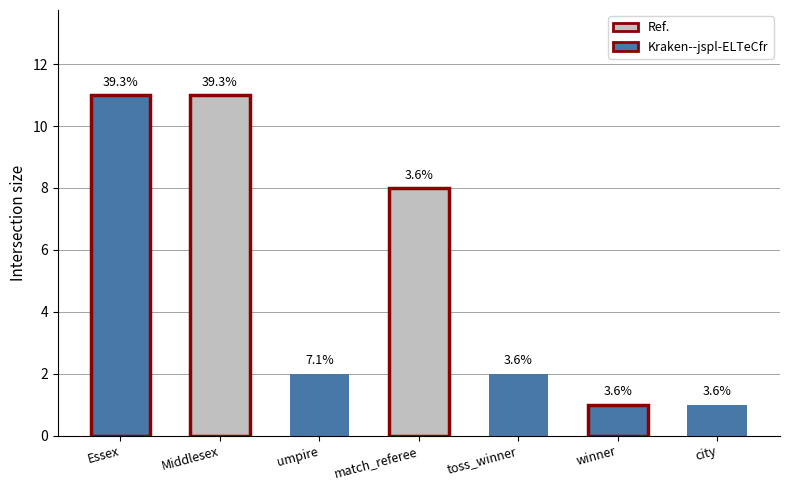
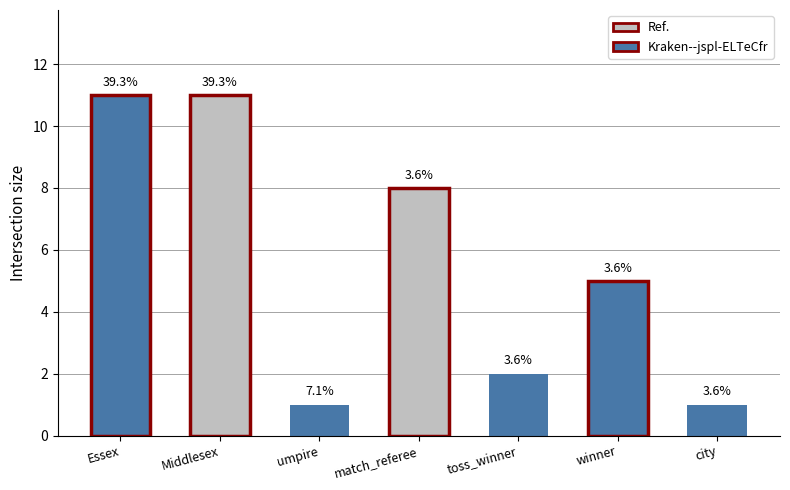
  {
-   "umpire": 2,
-   "winner": 1
+   "umpire": 1,
+   "winner": 5
  }
